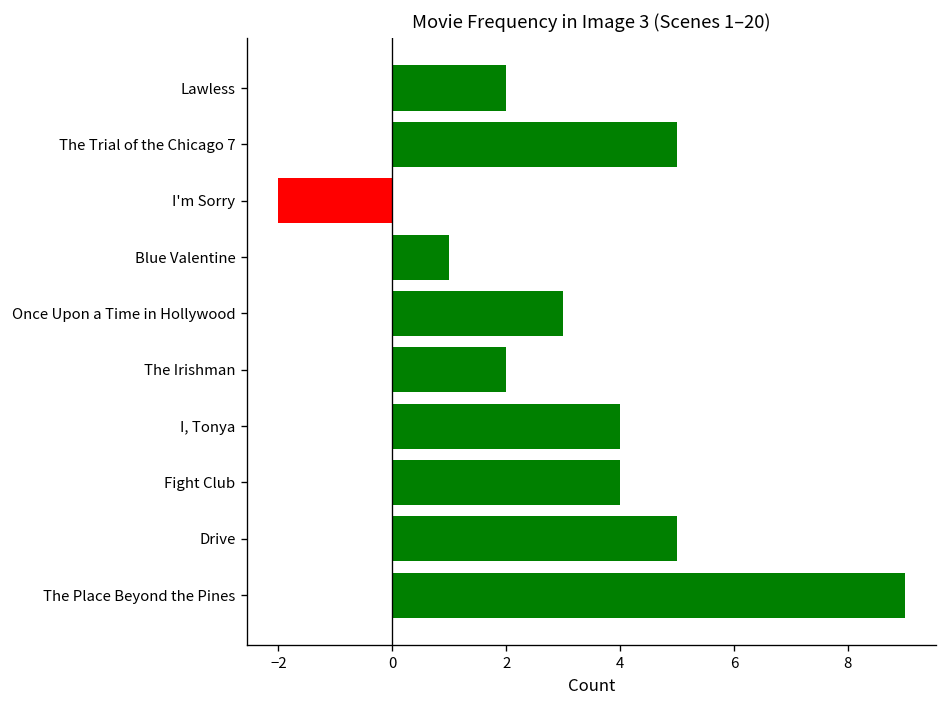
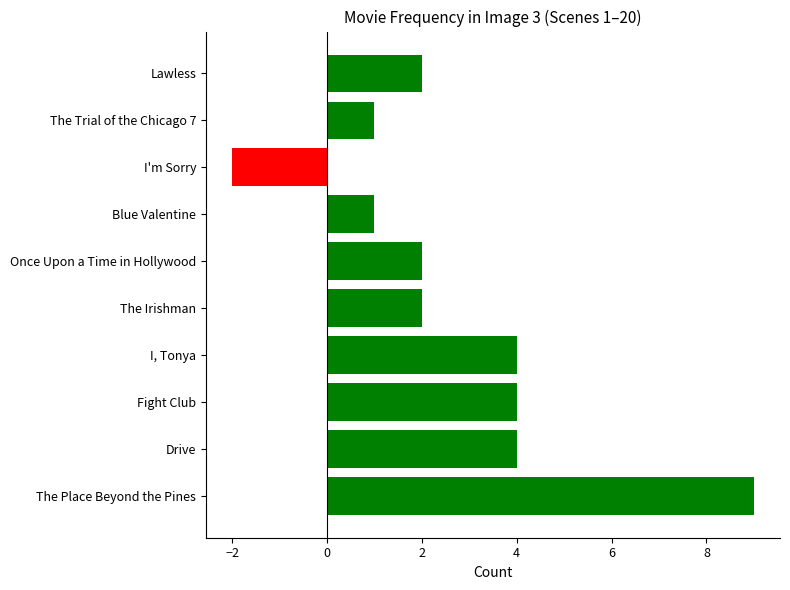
  {
    "Lawless": 2,
-   "The Trial of the Chicago 7": 5,
+   "The Trial of the Chicago 7": 1,
    "I'm Sorry": -2,
    "Blue Valentine": 1,
-   "Once Upon a Time in Hollywood": 3,
+   "Once Upon a Time in Hollywood": 2,
    "The Irishman": 2,
    "I, Tonya": 4,
    "Fight Club": 4,
-   "Drive": 5,
+   "Drive": 4,
    "The Place Beyond the Pines": 9
  }
